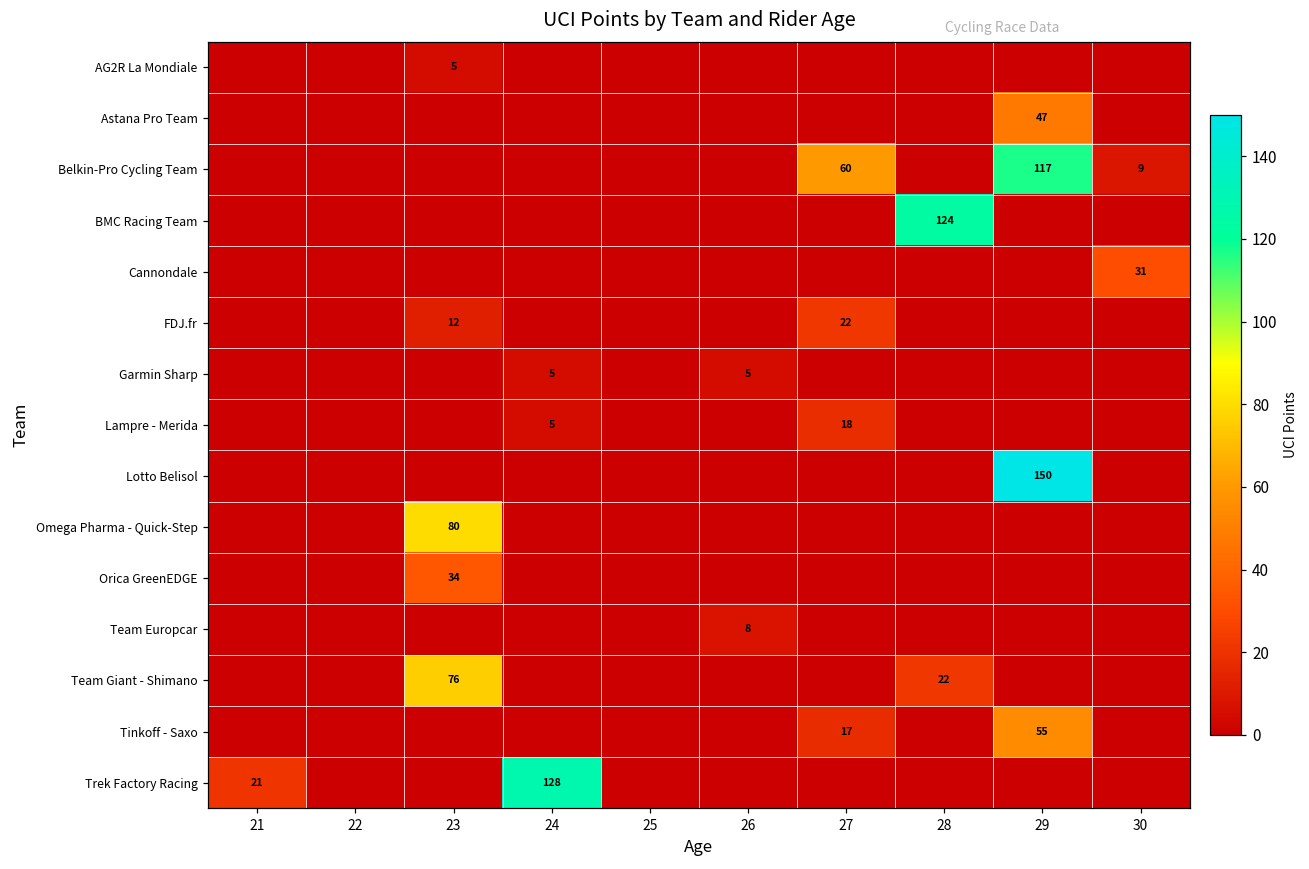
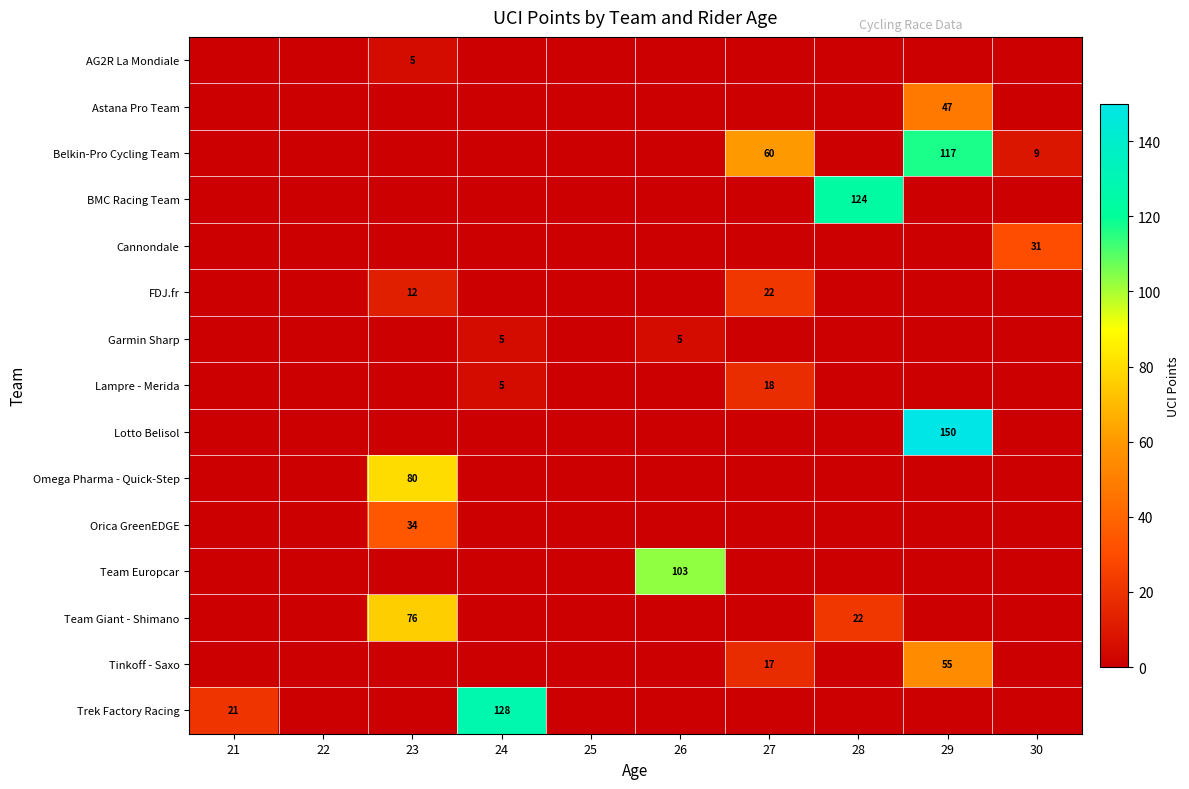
  {
    "AG2R La Mondiale": {
      "23": 5
    },
    "Astana Pro Team": {
      "29": 47
    },
    "Belkin-Pro Cycling Team": {
      "27": 60,
      "29": 117,
      "30": 9
    },
    "BMC Racing Team": {
      "28": 124
    },
    "Cannondale": {
      "30": 31
    },
    "FDJ.fr": {
      "23": 12,
      "27": 22
    },
    "Garmin Sharp": {
      "24": 5,
      "26": 5
    },
    "Lampre - Merida": {
      "24": 5,
      "27": 18
    },
    "Lotto Belisol": {
      "29": 150
    },
    "Omega Pharma - Quick-Step": {
      "23": 80
    },
    "Orica GreenEDGE": {
      "23": 34
    },
    "Team Europcar": {
-     "26": 8
+     "26": 103
    },
    "Team Giant - Shimano": {
      "23": 76,
      "28": 22
    },
    "Tinkoff - Saxo": {
      "27": 17,
      "29": 55
    },
    "Trek Factory Racing": {
      "21": 21,
      "24": 128
    }
  }
